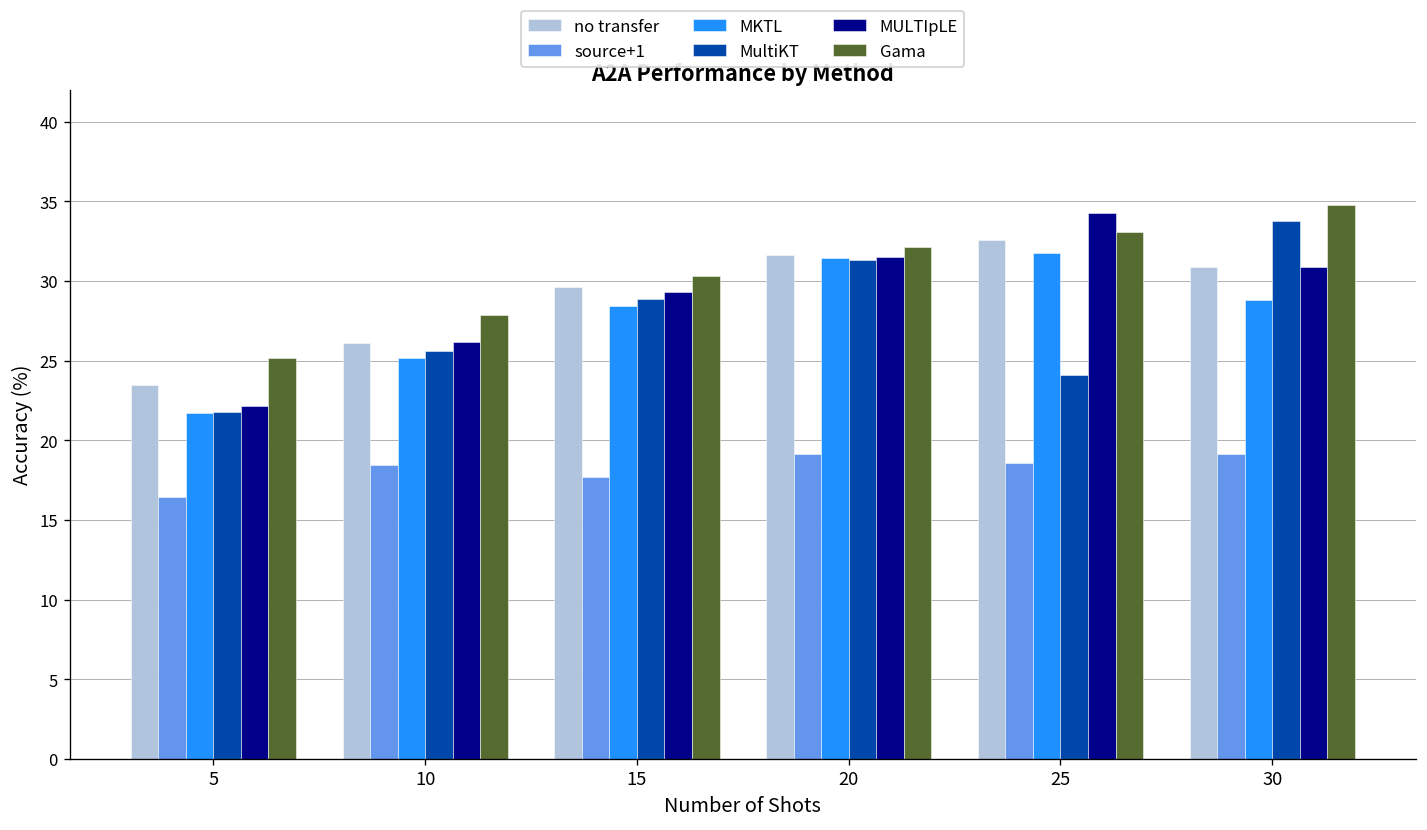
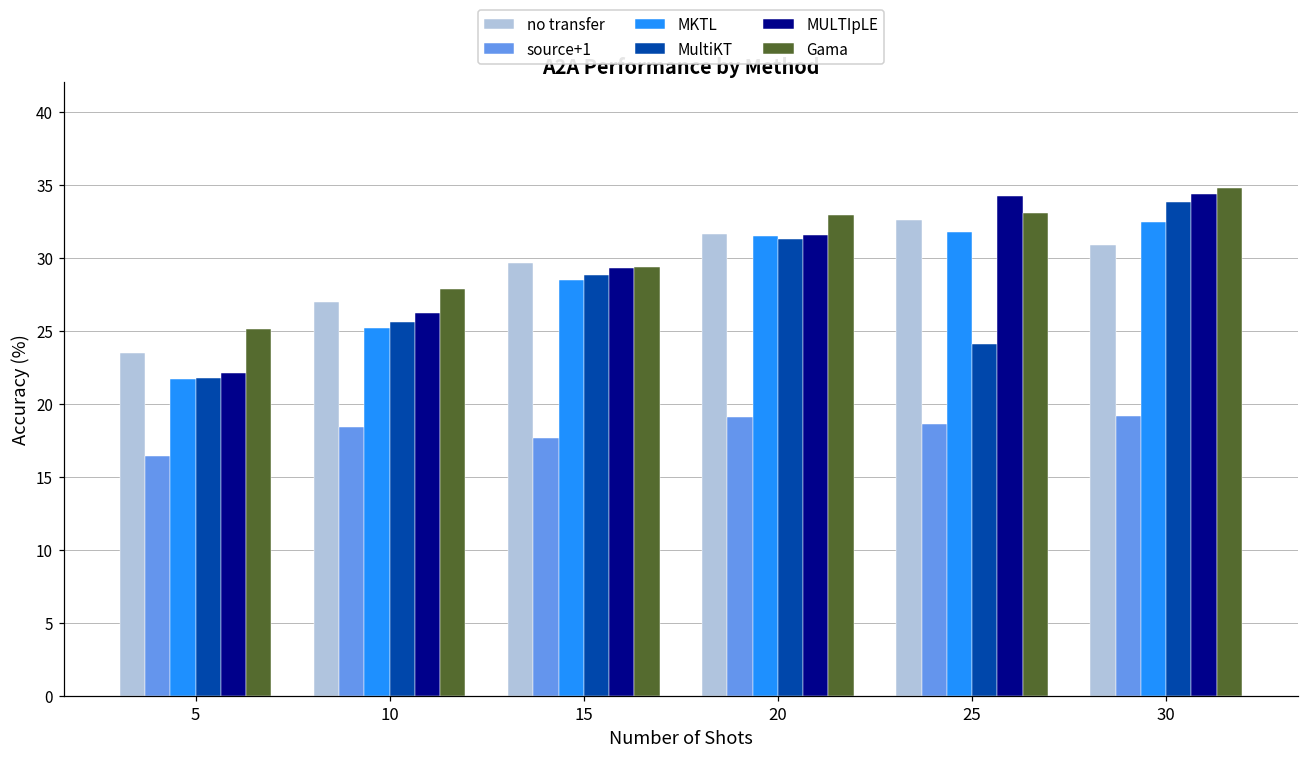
  {
    "no transfer": {
      "5": 23.4,
-     "10": 26.1,
+     "10": 27.0,
      "15": 29.6,
      "20": 31.6,
      "25": 32.6,
      "30": 30.9
    },
    "source+1": {
      "5": 16.4,
      "10": 18.4,
      "15": 17.7,
      "20": 19.1,
      "25": 18.6,
      "30": 19.2
    },
    "MKTL": {
      "5": 21.7,
      "10": 25.2,
      "15": 28.5,
      "20": 31.5,
      "25": 31.7,
-     "30": 28.8
+     "30": 32.4
    },
    "MultiKT": {
      "5": 21.8,
      "10": 25.6,
      "15": 28.8,
      "20": 31.3,
      "25": 24.1,
      "30": 33.8
    },
    "MULTIpLE": {
      "5": 22.1,
      "10": 26.2,
      "15": 29.3,
      "20": 31.5,
      "25": 34.2,
-     "30": 30.9
+     "30": 34.4
    },
    "Gama": {
      "5": 25.1,
      "10": 27.9,
-     "15": 30.3,
-     "20": 32.1,
+     "15": 29.4,
+     "20": 32.9,
      "25": 33.1,
      "30": 34.8
    }
  }
